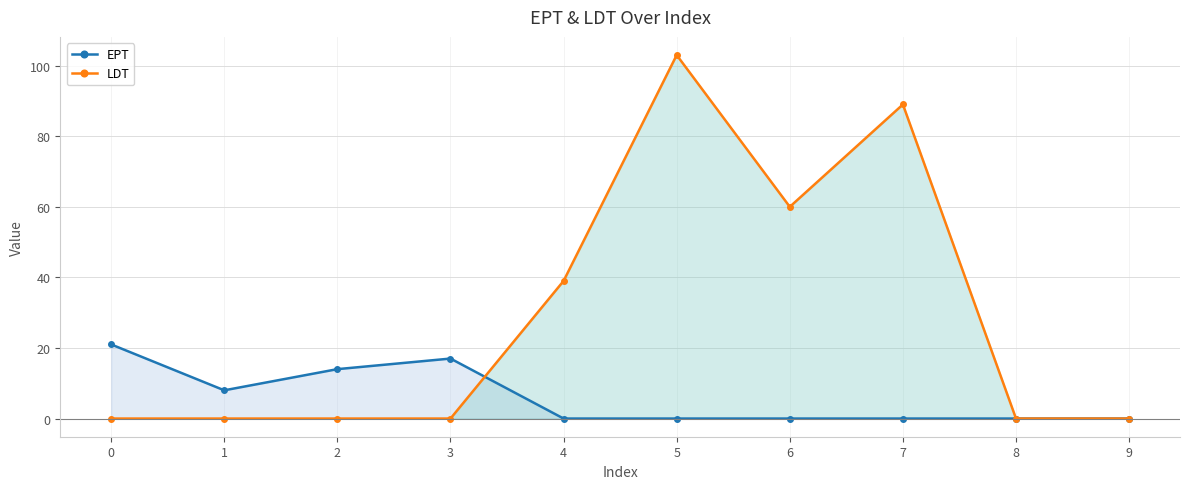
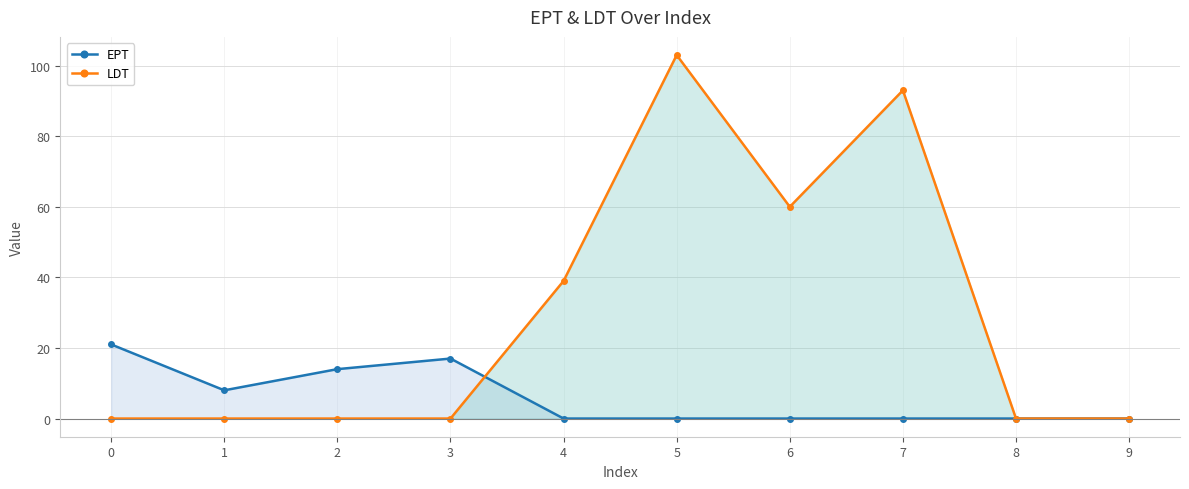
  {
    "EPT": {
      "0": 21,
      "1": 8,
      "2": 14,
      "3": 17,
      "4": 0,
      "5": 0,
      "6": 0,
      "7": 0
    },
    "LDT": {
      "0": 0,
      "1": 0,
      "2": 0,
      "3": 0,
      "4": 39,
      "5": 103,
      "6": 60,
-     "7": 89
+     "7": 93
    }
  }
